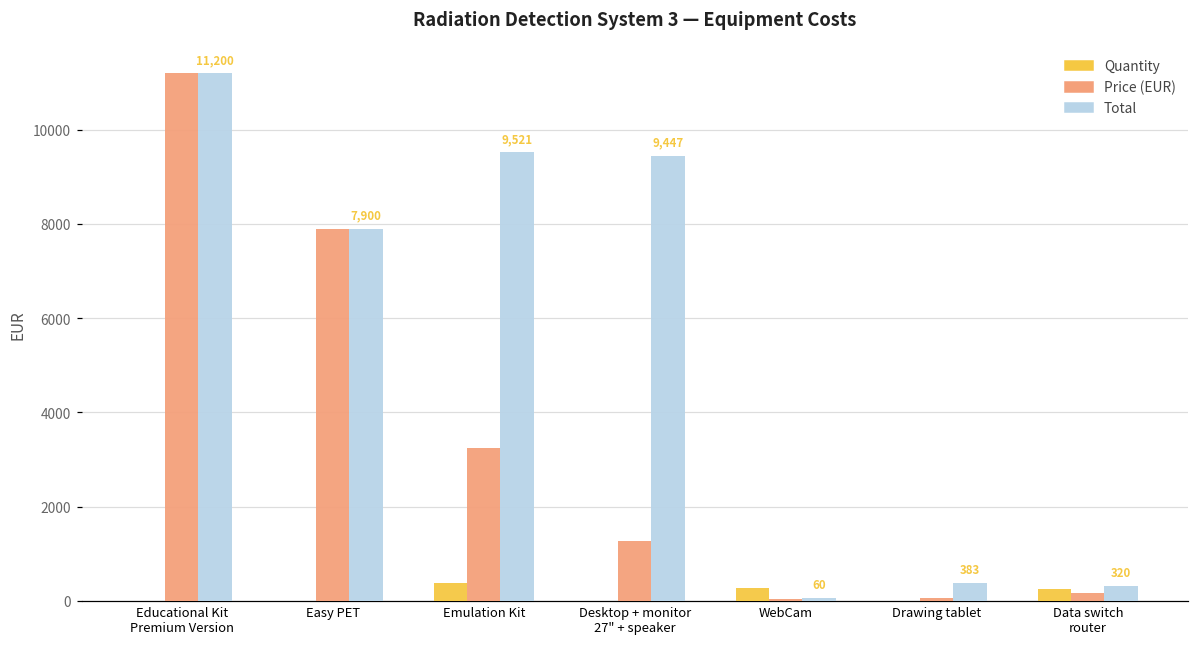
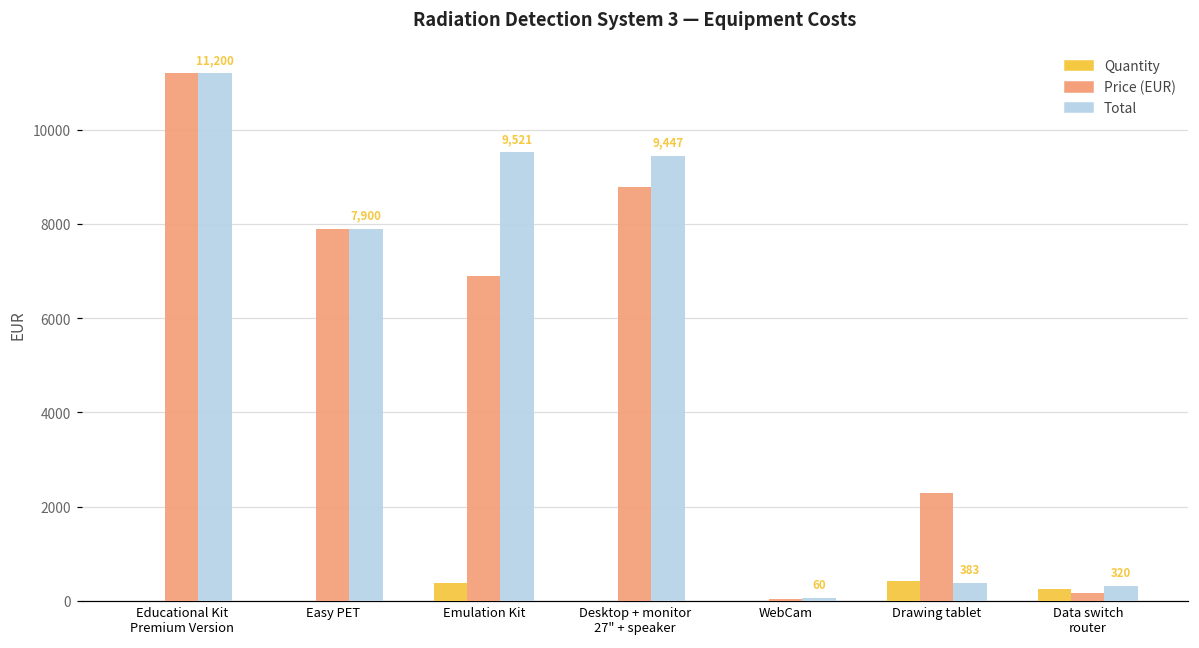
  {
    "Quantity": {
      "Emulation Kit": "400",
-     "WebCam": "300",
-     "Drawing tablet": "0",
+     "WebCam": "0",
+     "Drawing tablet": "400",
      "Data switch router": "200"
    },
    "Price (EUR)": {
-     "Emulation Kit": "3200",
-     "Desktop + monitor 27\" + speaker": "1300",
-     "Drawing tablet": "100",
+     "Emulation Kit": "6900",
+     "Desktop + monitor 27\" + speaker": "8800",
+     "Drawing tablet": "2300",
      "Data switch router": "200"
    },
    "Total": {
      "Educational Kit Premium Version": "11,200",
      "Easy PET": "7,900",
      "Emulation Kit": "9,521",
      "Desktop + monitor 27\" + speaker": "9,447",
      "WebCam": "60",
      "Drawing tablet": "383",
      "Data switch router": "320"
    }
  }
